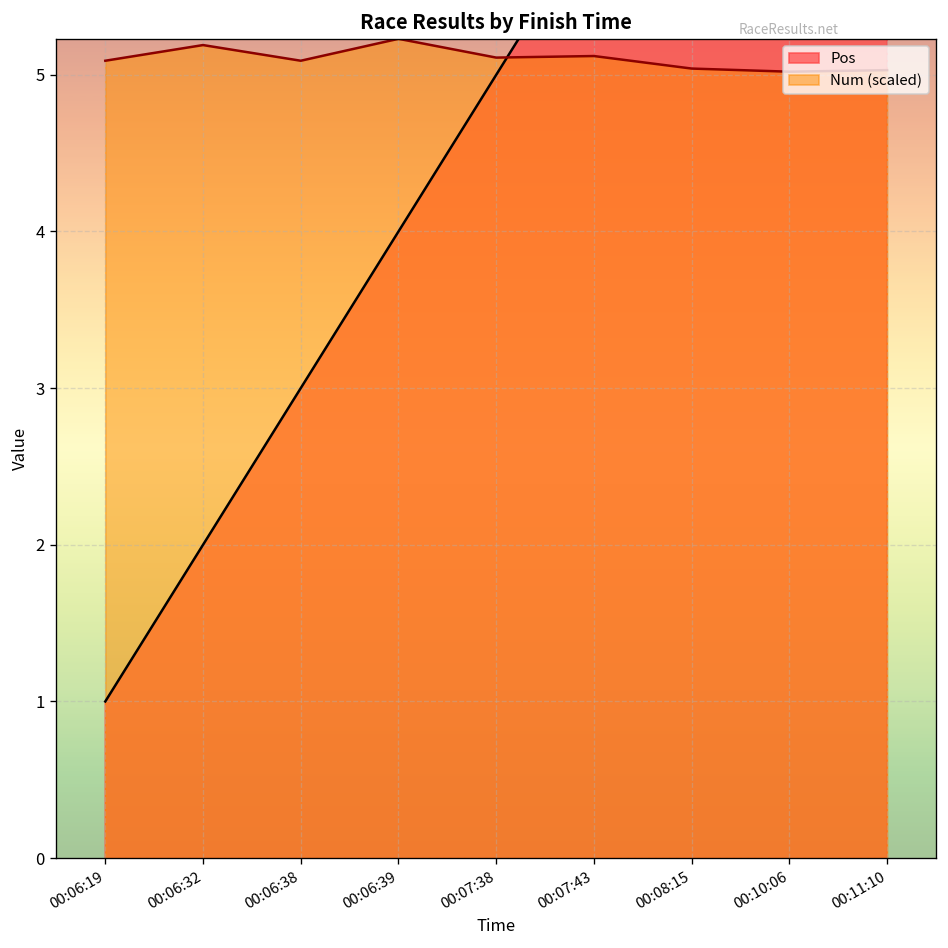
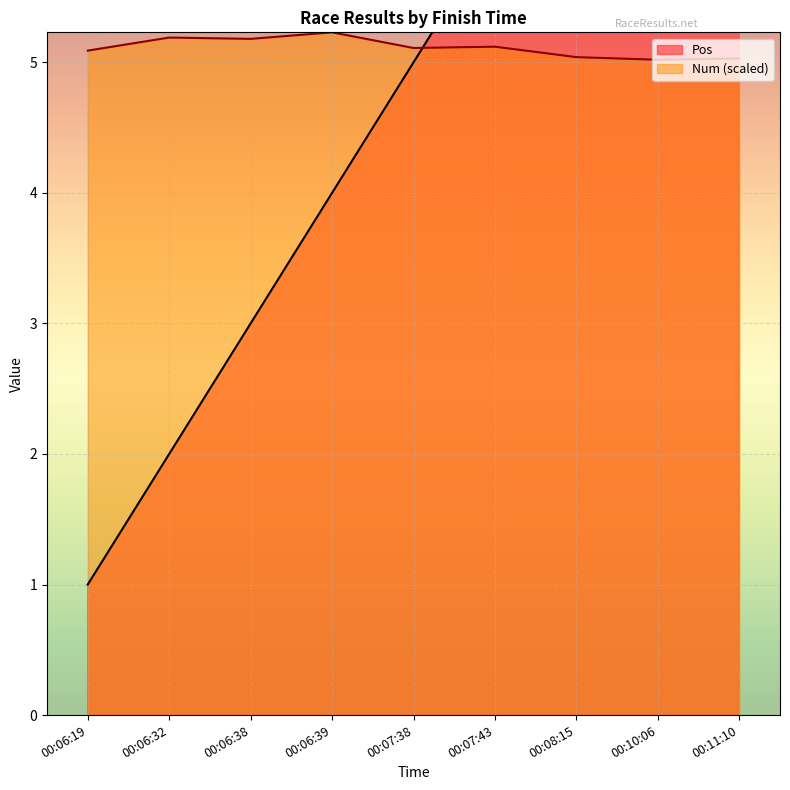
  {
    "Pos": {
      "00:06:19": 1.00,
      "00:06:32": 2.00,
      "00:06:38": 3.00,
      "00:06:39": 4.00,
      "00:07:38": 5.00
    },
    "Num (scaled)": {
      "00:06:19": 5.09,
      "00:06:32": 5.19,
-     "00:06:38": 5.09,
+     "00:06:38": 5.18,
      "00:06:39": 5.23,
      "00:07:38": 5.11,
      "00:07:43": 5.12,
      "00:08:15": 5.04
    }
  }
